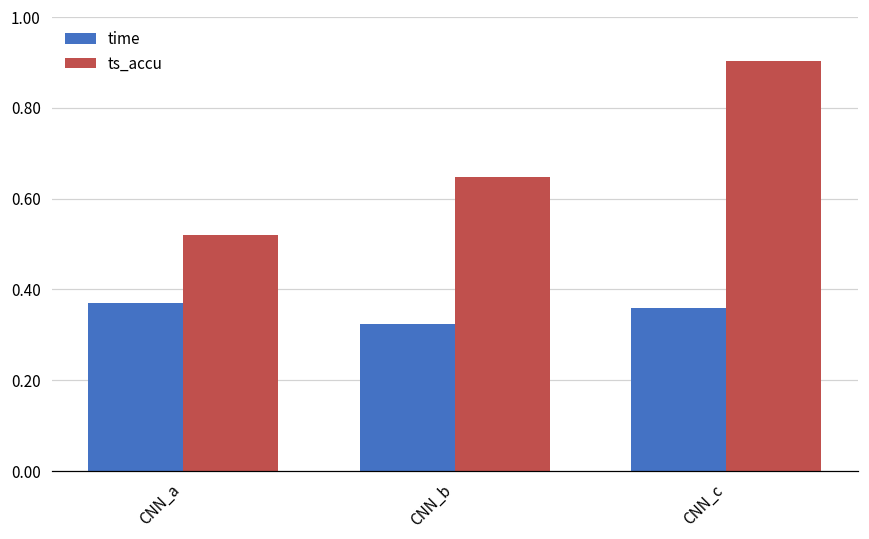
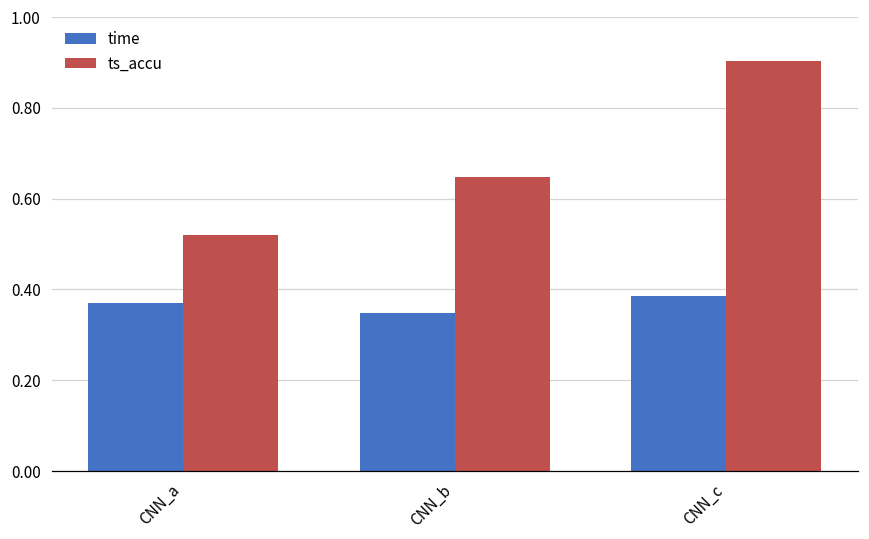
  {
    "time": {
      "CNN_a": 0.37,
-     "CNN_b": 0.32,
-     "CNN_c": 0.36
+     "CNN_b": 0.35,
+     "CNN_c": 0.39
    },
    "ts_accu": {
      "CNN_a": 0.52,
      "CNN_b": 0.65,
      "CNN_c": 0.90
    }
  }
